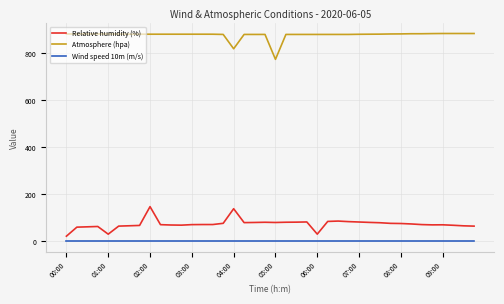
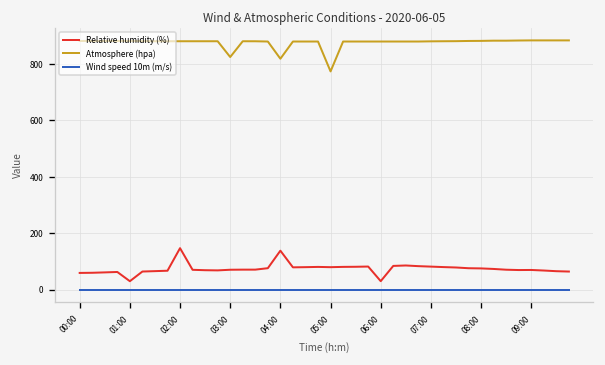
  {
    "Relative humidity (%)": {
-     "00:00": 20,
+     "00:00": 60,
      "01:00": 30,
      "02:00": 150,
      "03:00": 70,
      "04:00": 140,
      "05:00": 80,
      "06:00": 30,
      "07:00": 80,
      "08:00": 80,
      "09:00": 70
    },
    "Atmosphere (hpa)": {
      "02:00": 880,
-     "03:00": 880,
+     "03:00": 830,
      "04:00": 820,
      "05:00": 770,
      "06:00": 880,
      "07:00": 880,
      "08:00": 880,
      "09:00": 880
    },
    "Wind speed 10m (m/s)": {
      "00:00": 0,
      "01:00": 0,
      "02:00": 0,
      "03:00": 0,
      "04:00": 0,
      "05:00": 0,
      "06:00": 0,
      "07:00": 0,
      "08:00": 0,
      "09:00": 0
    }
  }
